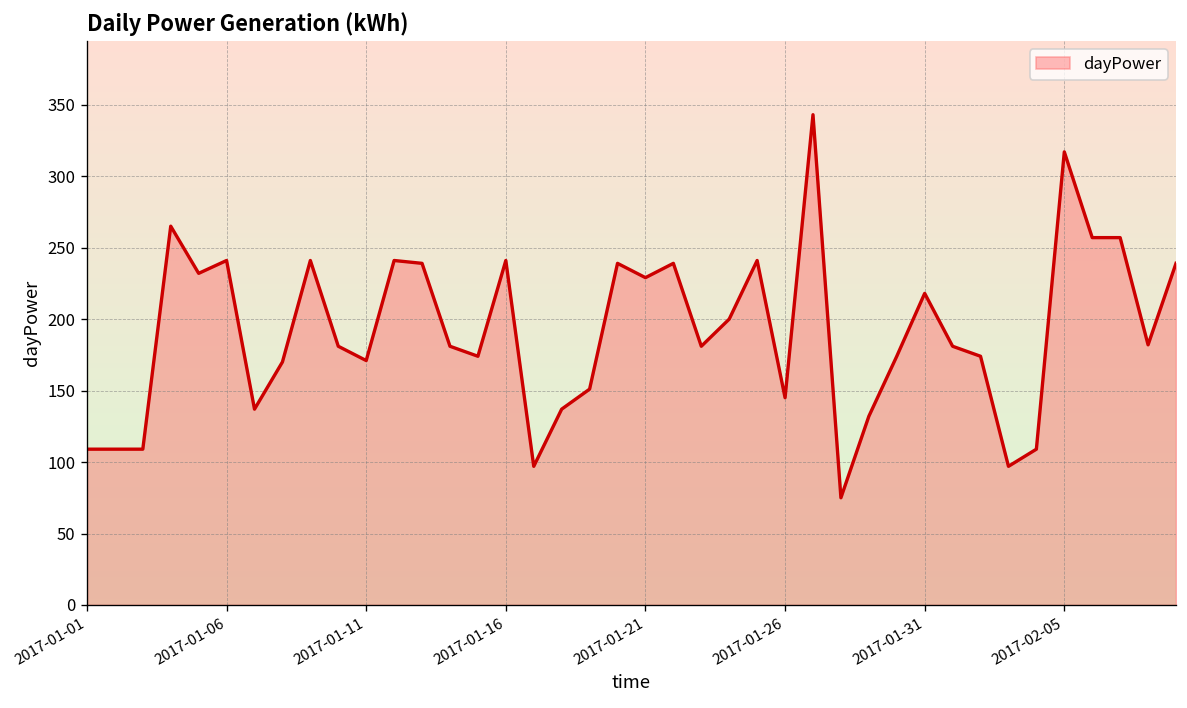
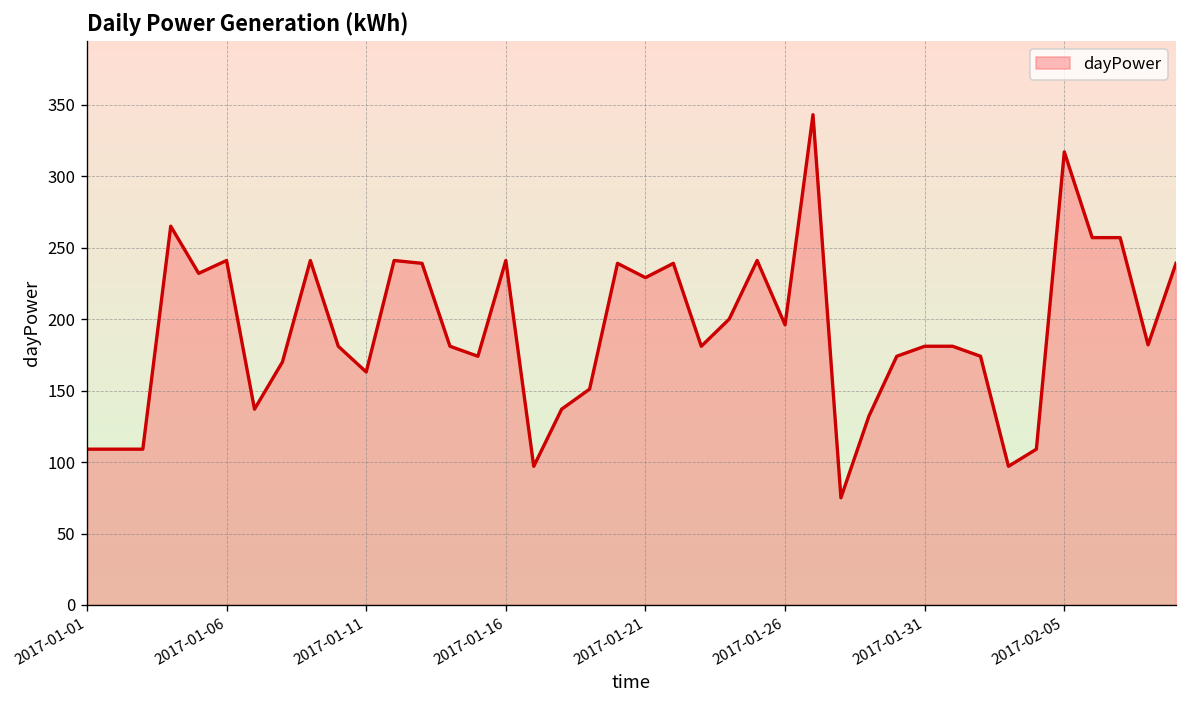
  {
    "2017-01-01": 109,
    "2017-01-06": 241,
-   "2017-01-11": 171,
+   "2017-01-11": 163,
    "2017-01-16": 241,
    "2017-01-21": 229,
-   "2017-01-26": 145,
-   "2017-01-31": 218,
+   "2017-01-26": 196,
+   "2017-01-31": 181,
    "2017-02-05": 317
  }
